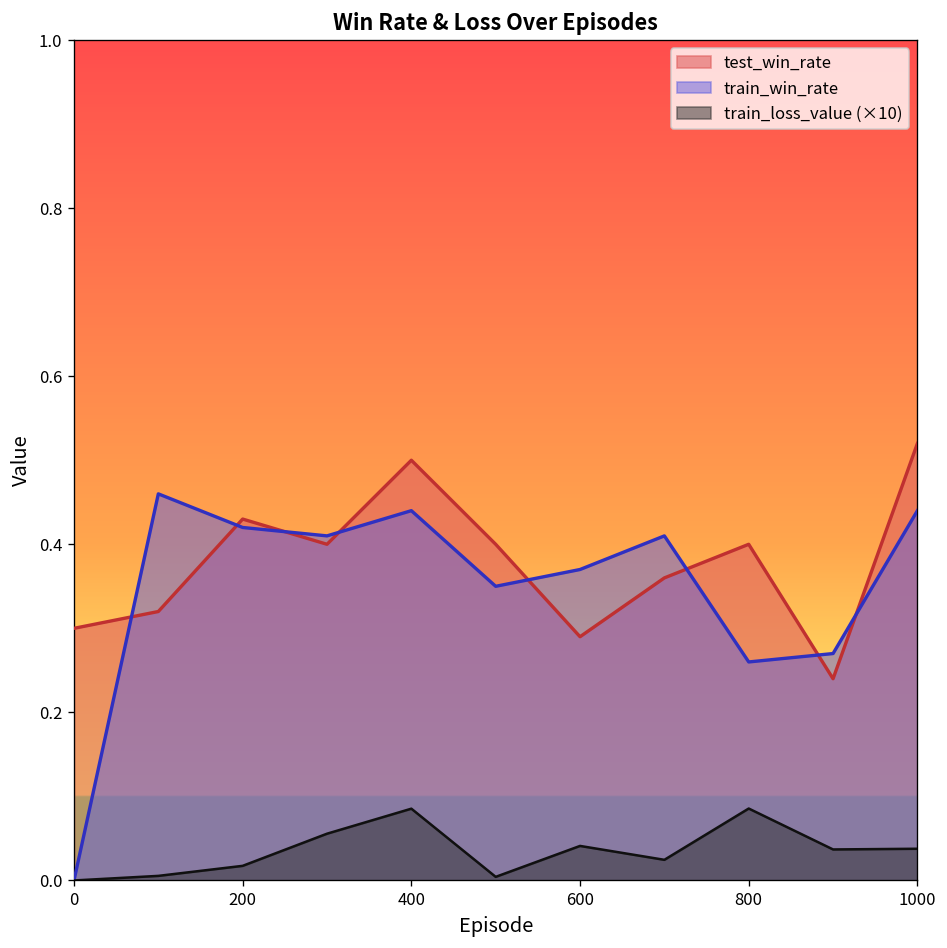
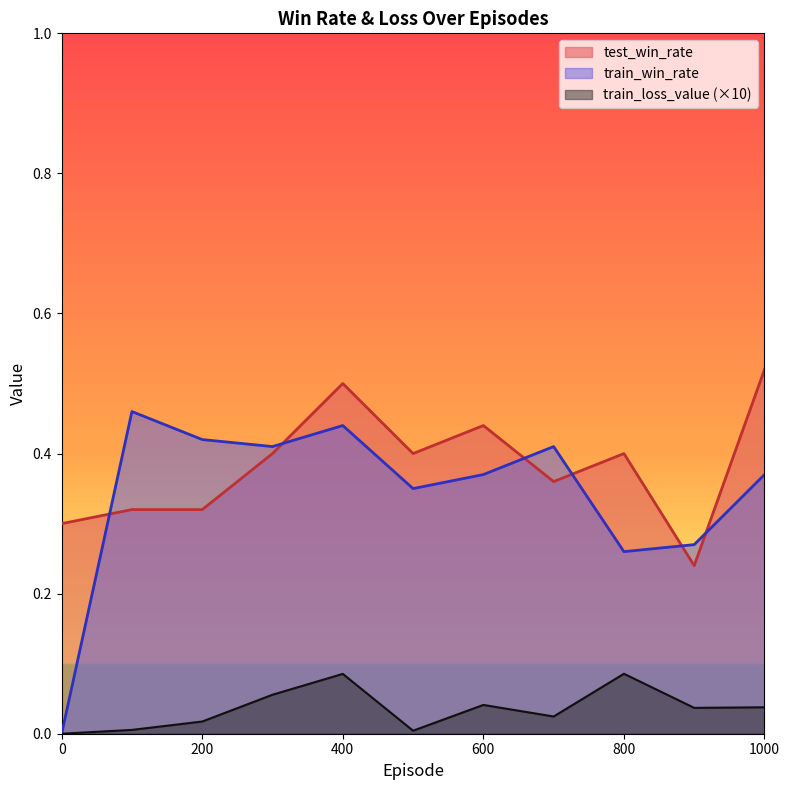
  {
    "test_win_rate": {
      "0": 0.30,
-     "200": 0.43,
+     "200": 0.32,
      "400": 0.50,
-     "600": 0.29,
+     "600": 0.44,
      "800": 0.40,
      "1000": 0.52
    },
    "train_win_rate": {
      "200": 0.42,
      "400": 0.44,
      "600": 0.37,
      "800": 0.26,
-     "1000": 0.44
+     "1000": 0.37
    },
    "train_loss_value (×10)": {
      "200": 0.02,
      "400": 0.09,
      "600": 0.04,
      "800": 0.09,
      "1000": 0.04
    }
  }
